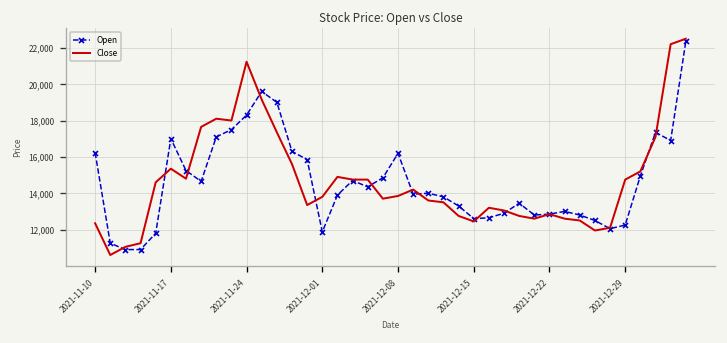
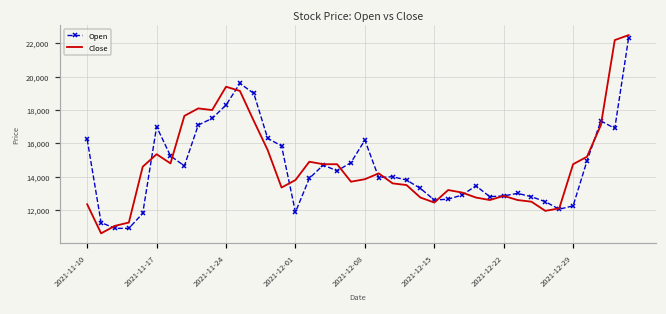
  {
    "Open": {
      "2021-11-10": "16,200",
      "2021-11-17": "17,000",
      "2021-11-24": "18,300",
      "2021-12-01": "11,900",
      "2021-12-08": "16,200",
      "2021-12-29": "12,300"
    },
    "Close": {
      "2021-11-10": "12,300",
      "2021-11-17": "15,400",
-     "2021-11-24": "21,200",
+     "2021-11-24": "19,400",
      "2021-12-01": "13,800",
      "2021-12-08": "13,900",
      "2021-12-29": "14,800"
    }
  }
